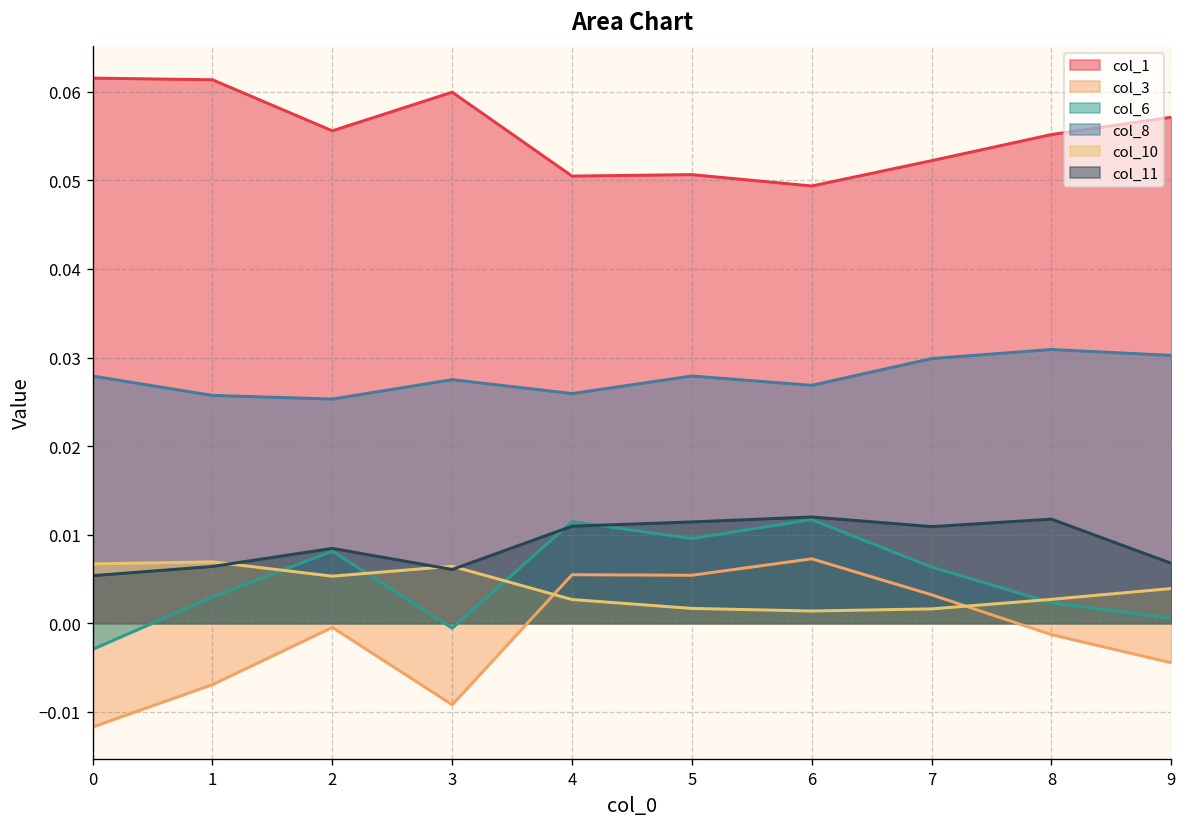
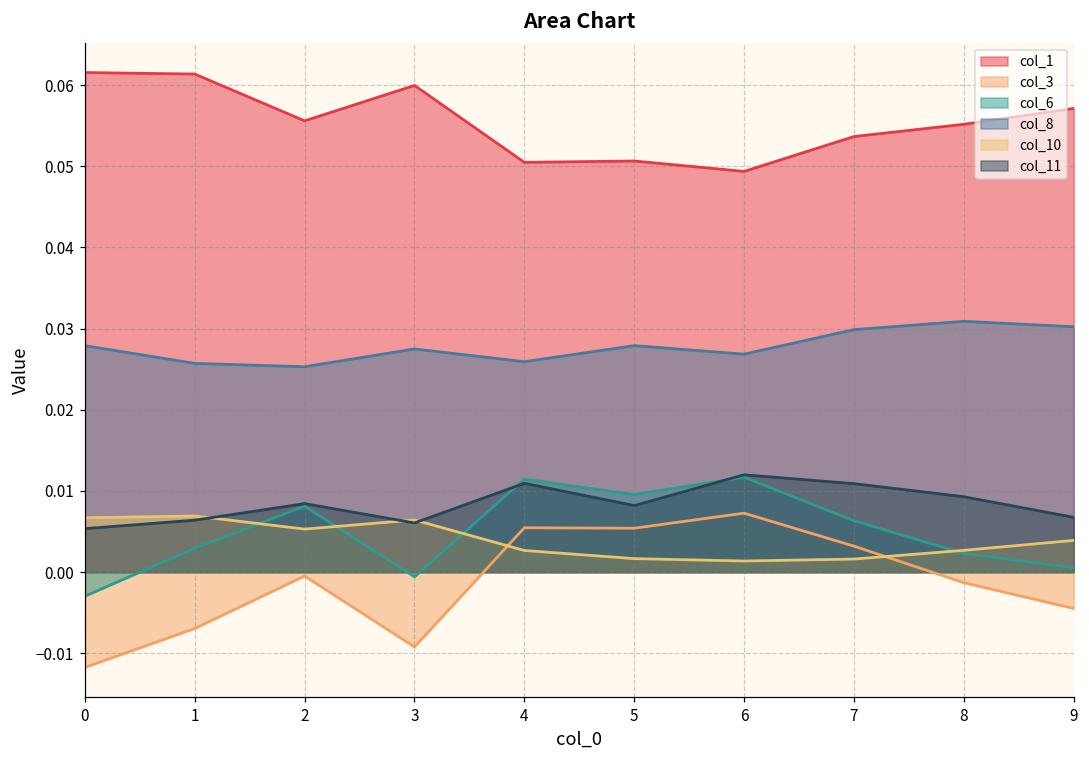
  {
    "col_1": {
      "0": 0.062,
      "1": 0.061,
      "2": 0.056,
      "3": 0.060,
      "4": 0.050,
      "5": 0.051,
      "6": 0.049,
-     "7": 0.052,
+     "7": 0.054,
      "8": 0.055,
      "9": 0.057
    },
    "col_11": {
      "0": 0.005,
      "1": 0.006,
      "3": 0.006,
      "4": 0.011,
-     "5": 0.011,
+     "5": 0.008,
      "7": 0.011,
-     "8": 0.012,
+     "8": 0.009,
      "9": 0.007
    }
  }
